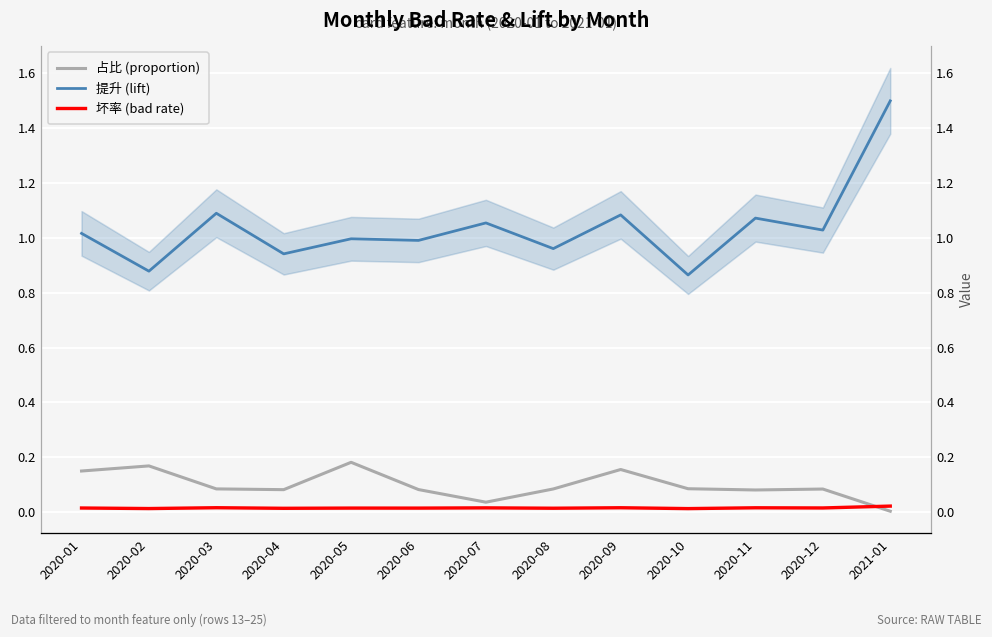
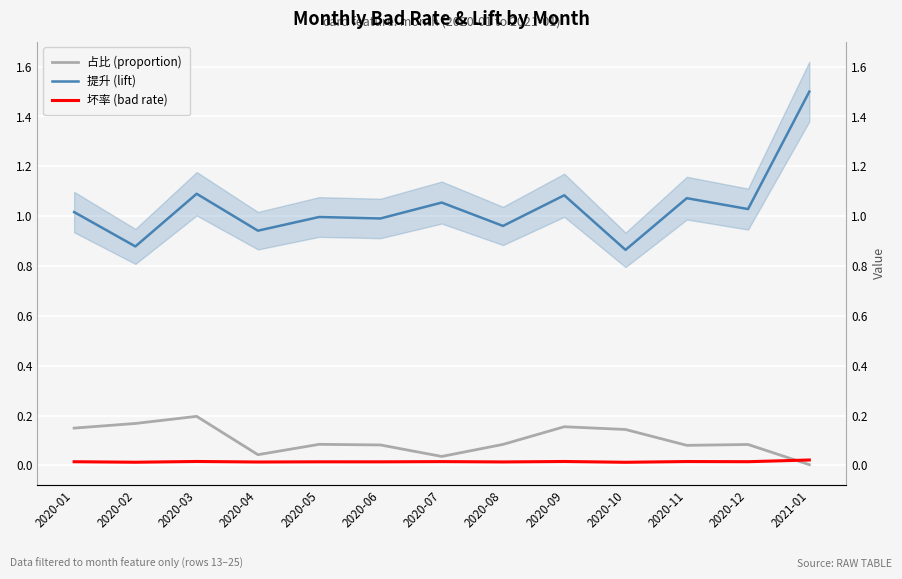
  {
    "占比 (proportion)": {
      "2020-01": 0.15,
      "2020-02": 0.17,
-     "2020-03": 0.08,
-     "2020-04": 0.08,
-     "2020-05": 0.18,
+     "2020-03": 0.20,
+     "2020-04": 0.04,
+     "2020-05": 0.08,
      "2020-06": 0.08,
      "2020-07": 0.04,
      "2020-08": 0.08,
      "2020-09": 0.16,
-     "2020-10": 0.08,
+     "2020-10": 0.14,
      "2020-11": 0.08,
      "2020-12": 0.08,
      "2021-01": 0.00
    },
    "坏率 (bad rate)": {
      "2020-01": 0.01,
      "2020-02": 0.01,
      "2020-03": 0.02,
      "2020-04": 0.01,
      "2020-05": 0.01,
      "2020-06": 0.01,
      "2020-07": 0.02,
      "2020-08": 0.01,
      "2020-09": 0.02,
      "2020-10": 0.01,
      "2020-11": 0.02,
      "2020-12": 0.01,
      "2021-01": 0.02
    }
  }
